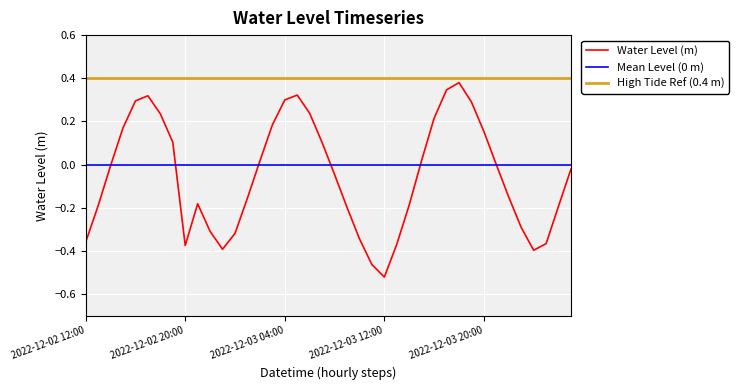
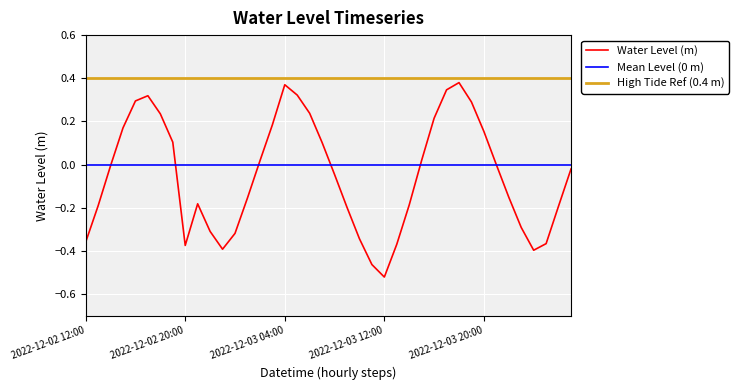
  {
    "2022-12-02 12:00": -0.36,
    "2022-12-02 20:00": -0.37,
-   "2022-12-03 04:00": 0.30,
+   "2022-12-03 04:00": 0.37,
    "2022-12-03 12:00": -0.52,
    "2022-12-03 20:00": 0.15
  }
